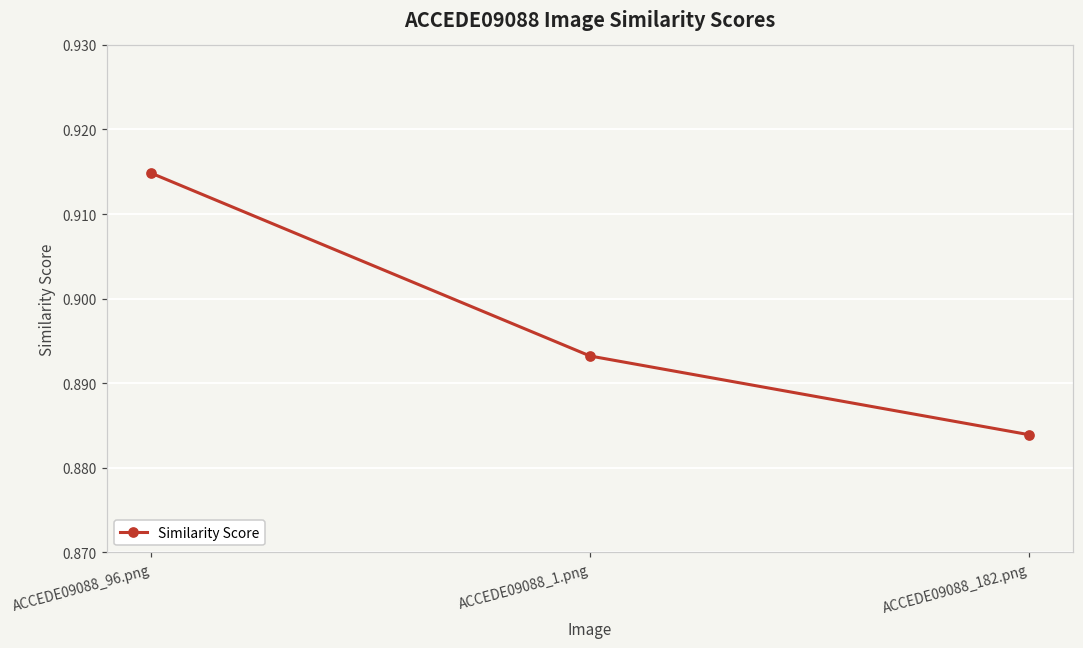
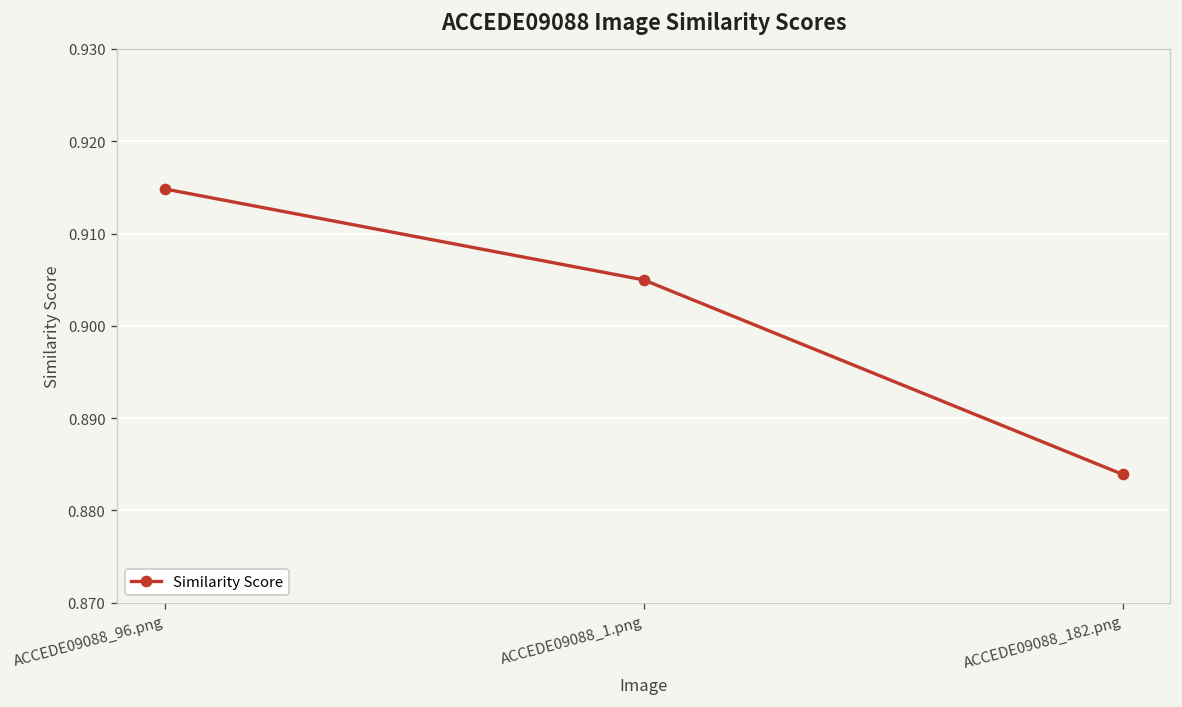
  {
    "ACCEDE09088_96.png": 0.915,
-   "ACCEDE09088_1.png": 0.893,
+   "ACCEDE09088_1.png": 0.905,
    "ACCEDE09088_182.png": 0.884
  }
